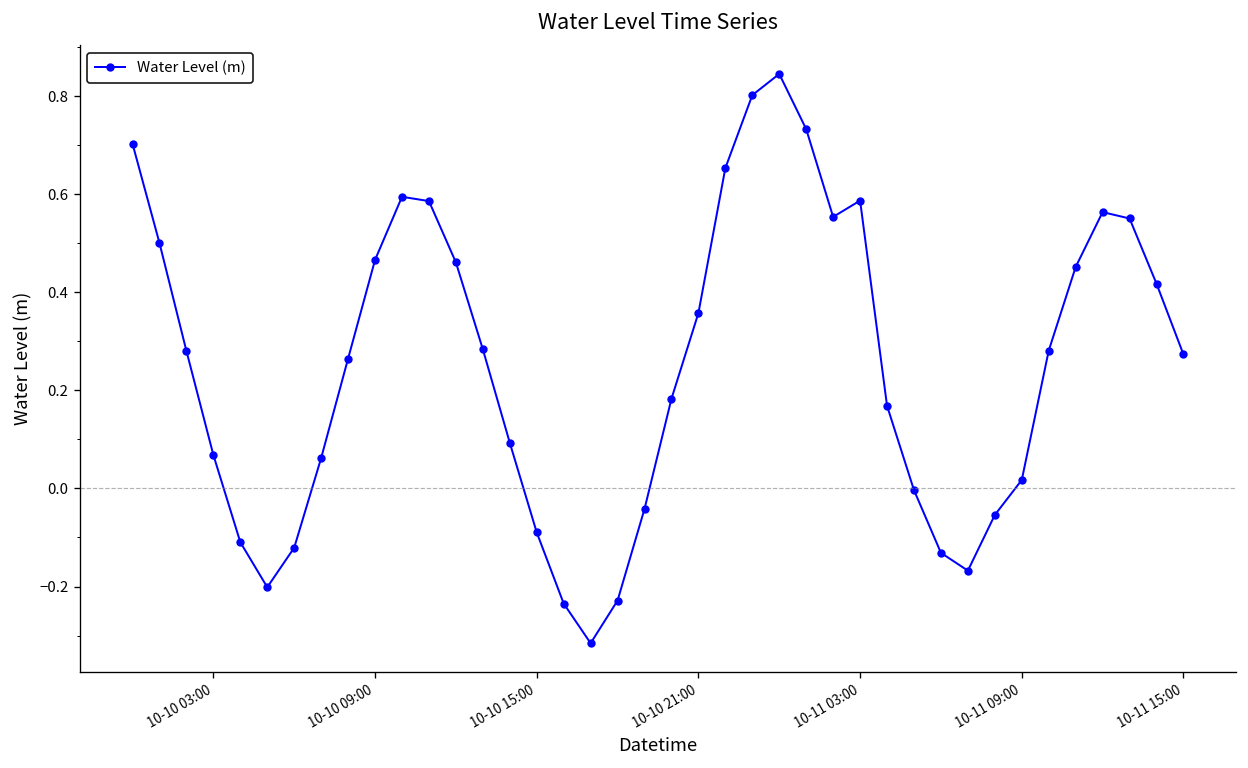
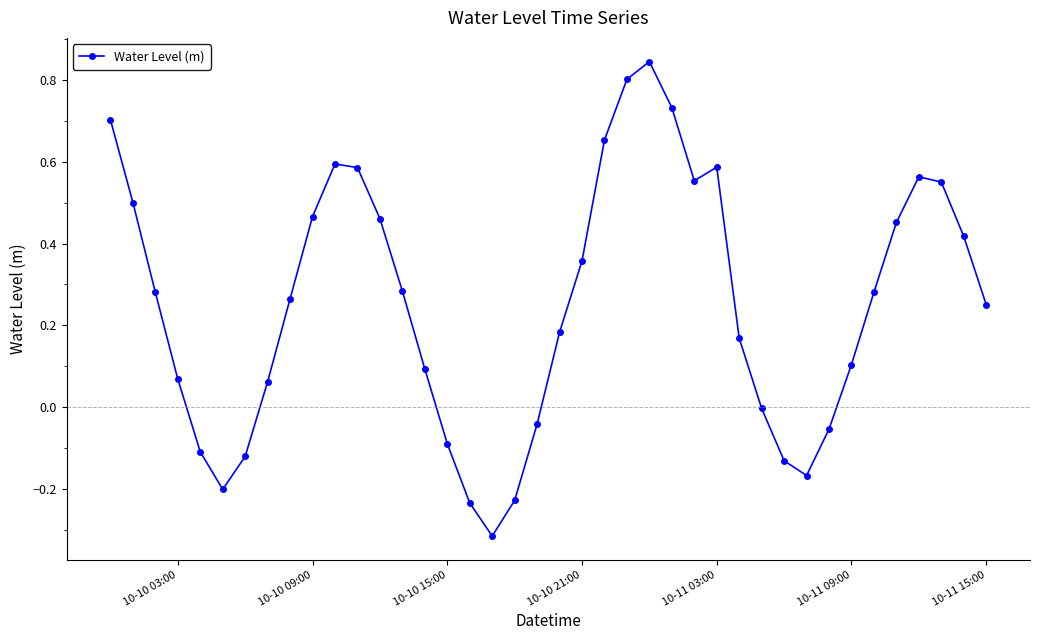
  {
    "10-10 03:00": 0.07,
    "10-10 09:00": 0.47,
    "10-10 15:00": -0.09,
    "10-10 21:00": 0.36,
    "10-11 03:00": 0.59,
-   "10-11 09:00": 0.02,
-   "10-11 15:00": 0.27
+   "10-11 09:00": 0.10,
+   "10-11 15:00": 0.25
  }
